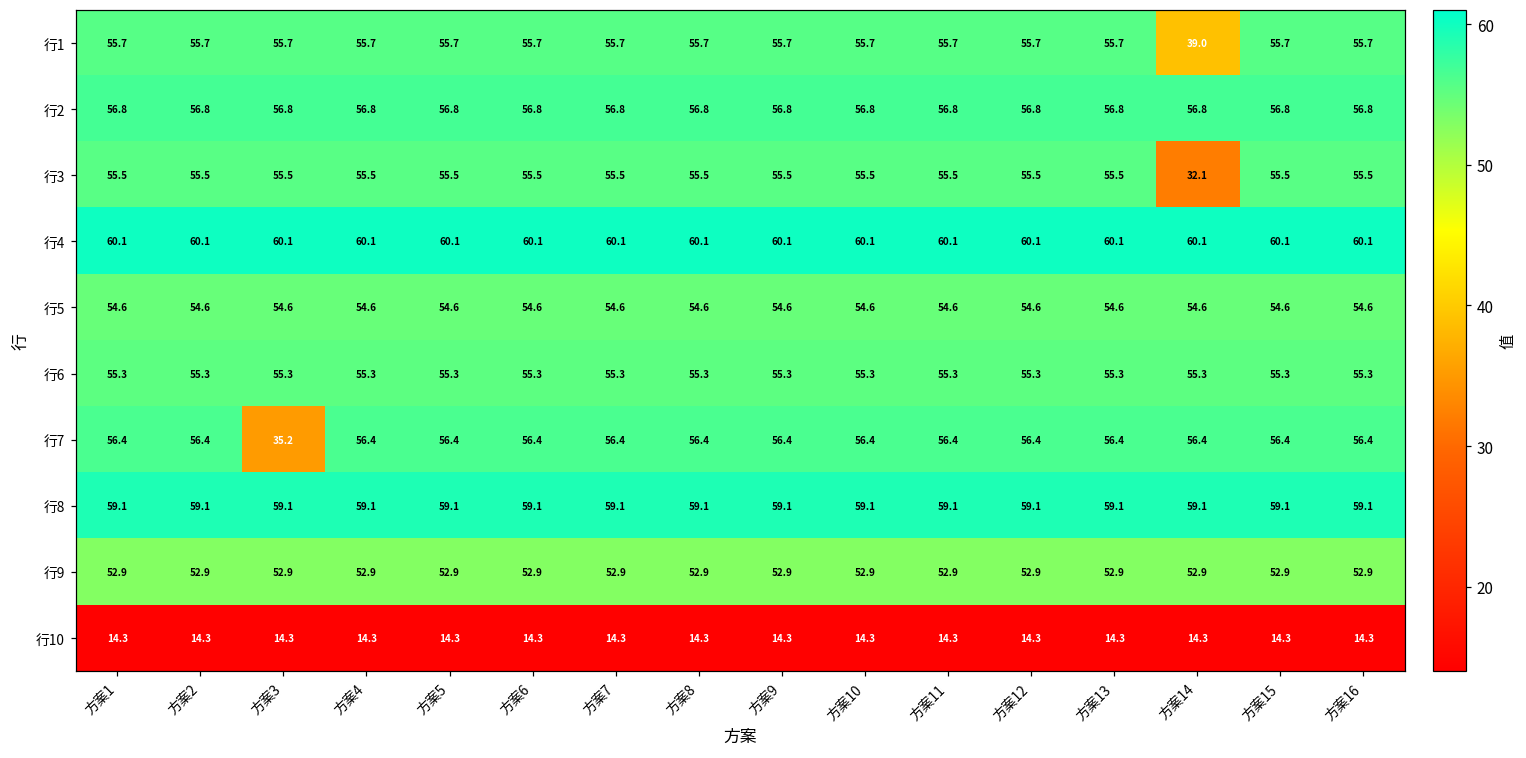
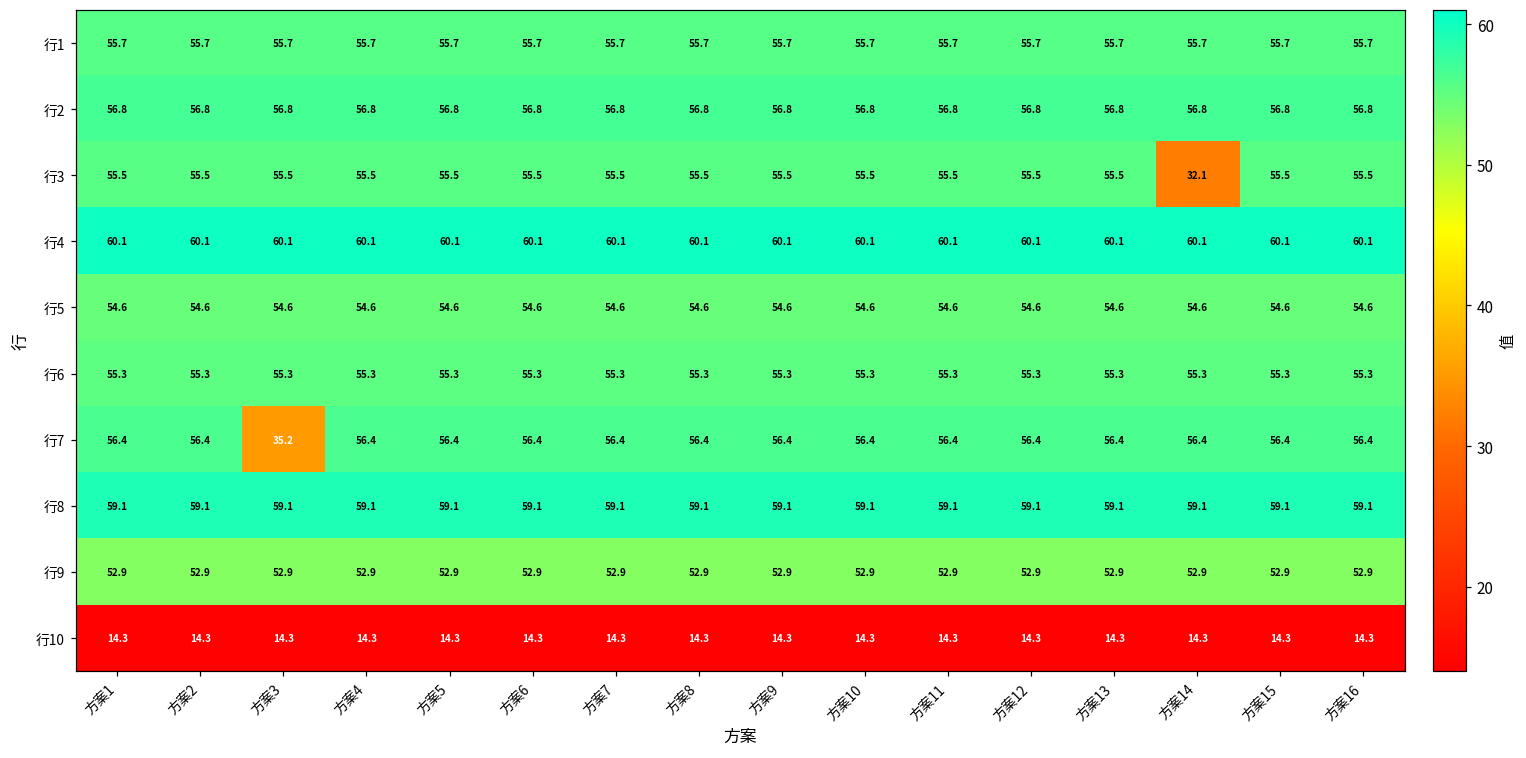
  {
    "行1": {
      "方案1": 55.7,
      "方案2": 55.7,
      "方案3": 55.7,
      "方案4": 55.7,
      "方案5": 55.7,
      "方案6": 55.7,
      "方案7": 55.7,
      "方案8": 55.7,
      "方案9": 55.7,
      "方案10": 55.7,
      "方案11": 55.7,
      "方案12": 55.7,
      "方案13": 55.7,
-     "方案14": 39.0,
+     "方案14": 55.7,
      "方案15": 55.7,
      "方案16": 55.7
    },
    "行2": {
      "方案1": 56.8,
      "方案2": 56.8,
      "方案3": 56.8,
      "方案4": 56.8,
      "方案5": 56.8,
      "方案6": 56.8,
      "方案7": 56.8,
      "方案8": 56.8,
      "方案9": 56.8,
      "方案10": 56.8,
      "方案11": 56.8,
      "方案12": 56.8,
      "方案13": 56.8,
      "方案14": 56.8,
      "方案15": 56.8,
      "方案16": 56.8
    },
    "行3": {
      "方案1": 55.5,
      "方案2": 55.5,
      "方案3": 55.5,
      "方案4": 55.5,
      "方案5": 55.5,
      "方案6": 55.5,
      "方案7": 55.5,
      "方案8": 55.5,
      "方案9": 55.5,
      "方案10": 55.5,
      "方案11": 55.5,
      "方案12": 55.5,
      "方案13": 55.5,
      "方案14": 32.1,
      "方案15": 55.5,
      "方案16": 55.5
    },
    "行4": {
      "方案1": 60.1,
      "方案2": 60.1,
      "方案3": 60.1,
      "方案4": 60.1,
      "方案5": 60.1,
      "方案6": 60.1,
      "方案7": 60.1,
      "方案8": 60.1,
      "方案9": 60.1,
      "方案10": 60.1,
      "方案11": 60.1,
      "方案12": 60.1,
      "方案13": 60.1,
      "方案14": 60.1,
      "方案15": 60.1,
      "方案16": 60.1
    },
    "行5": {
      "方案1": 54.6,
      "方案2": 54.6,
      "方案3": 54.6,
      "方案4": 54.6,
      "方案5": 54.6,
      "方案6": 54.6,
      "方案7": 54.6,
      "方案8": 54.6,
      "方案9": 54.6,
      "方案10": 54.6,
      "方案11": 54.6,
      "方案12": 54.6,
      "方案13": 54.6,
      "方案14": 54.6,
      "方案15": 54.6,
      "方案16": 54.6
    },
    "行6": {
      "方案1": 55.3,
      "方案2": 55.3,
      "方案3": 55.3,
      "方案4": 55.3,
      "方案5": 55.3,
      "方案6": 55.3,
      "方案7": 55.3,
      "方案8": 55.3,
      "方案9": 55.3,
      "方案10": 55.3,
      "方案11": 55.3,
      "方案12": 55.3,
      "方案13": 55.3,
      "方案14": 55.3,
      "方案15": 55.3,
      "方案16": 55.3
    },
    "行7": {
      "方案1": 56.4,
      "方案2": 56.4,
      "方案3": 35.2,
      "方案4": 56.4,
      "方案5": 56.4,
      "方案6": 56.4,
      "方案7": 56.4,
      "方案8": 56.4,
      "方案9": 56.4,
      "方案10": 56.4,
      "方案11": 56.4,
      "方案12": 56.4,
      "方案13": 56.4,
      "方案14": 56.4,
      "方案15": 56.4,
      "方案16": 56.4
    },
    "行8": {
      "方案1": 59.1,
      "方案2": 59.1,
      "方案3": 59.1,
      "方案4": 59.1,
      "方案5": 59.1,
      "方案6": 59.1,
      "方案7": 59.1,
      "方案8": 59.1,
      "方案9": 59.1,
      "方案10": 59.1,
      "方案11": 59.1,
      "方案12": 59.1,
      "方案13": 59.1,
      "方案14": 59.1,
      "方案15": 59.1,
      "方案16": 59.1
    },
    "行9": {
      "方案1": 52.9,
      "方案2": 52.9,
      "方案3": 52.9,
      "方案4": 52.9,
      "方案5": 52.9,
      "方案6": 52.9,
      "方案7": 52.9,
      "方案8": 52.9,
      "方案9": 52.9,
      "方案10": 52.9,
      "方案11": 52.9,
      "方案12": 52.9,
      "方案13": 52.9,
      "方案14": 52.9,
      "方案15": 52.9,
      "方案16": 52.9
    },
    "行10": {
      "方案1": 14.3,
      "方案2": 14.3,
      "方案3": 14.3,
      "方案4": 14.3,
      "方案5": 14.3,
      "方案6": 14.3,
      "方案7": 14.3,
      "方案8": 14.3,
      "方案9": 14.3,
      "方案10": 14.3,
      "方案11": 14.3,
      "方案12": 14.3,
      "方案13": 14.3,
      "方案14": 14.3,
      "方案15": 14.3,
      "方案16": 14.3
    }
  }
